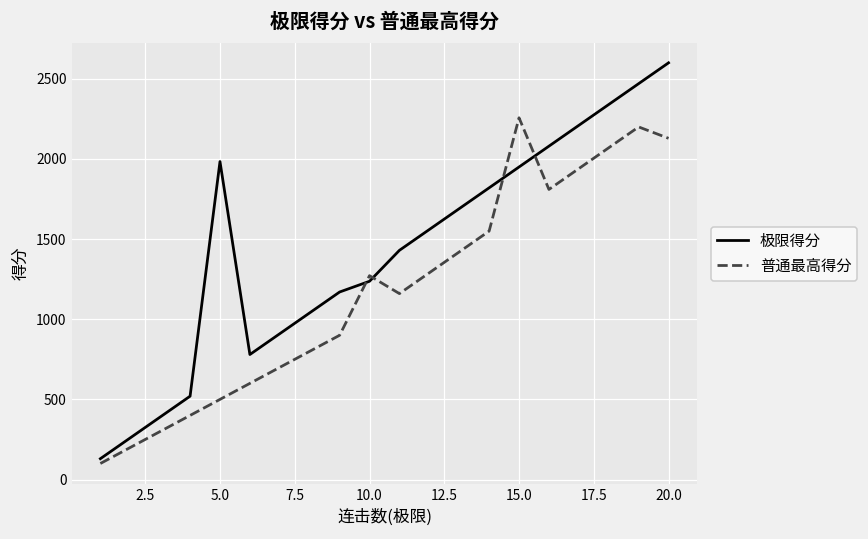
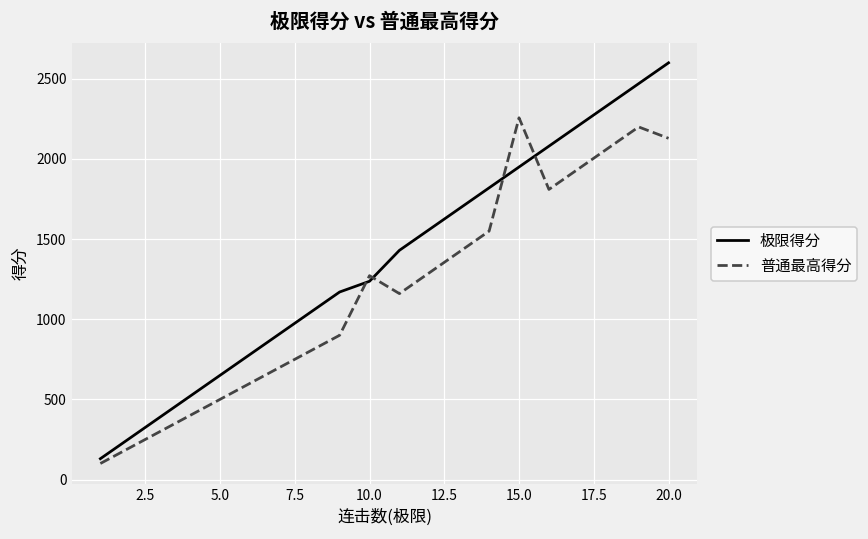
  {
    "极限得分": {
-     "5.0": 1980,
+     "5.0": 650,
      "10.0": 1240,
      "15.0": 1950,
      "20.0": 2600
    },
    "普通最高得分": {
      "5.0": 500,
      "10.0": 1270,
      "15.0": 2260,
      "20.0": 2130
    }
  }
